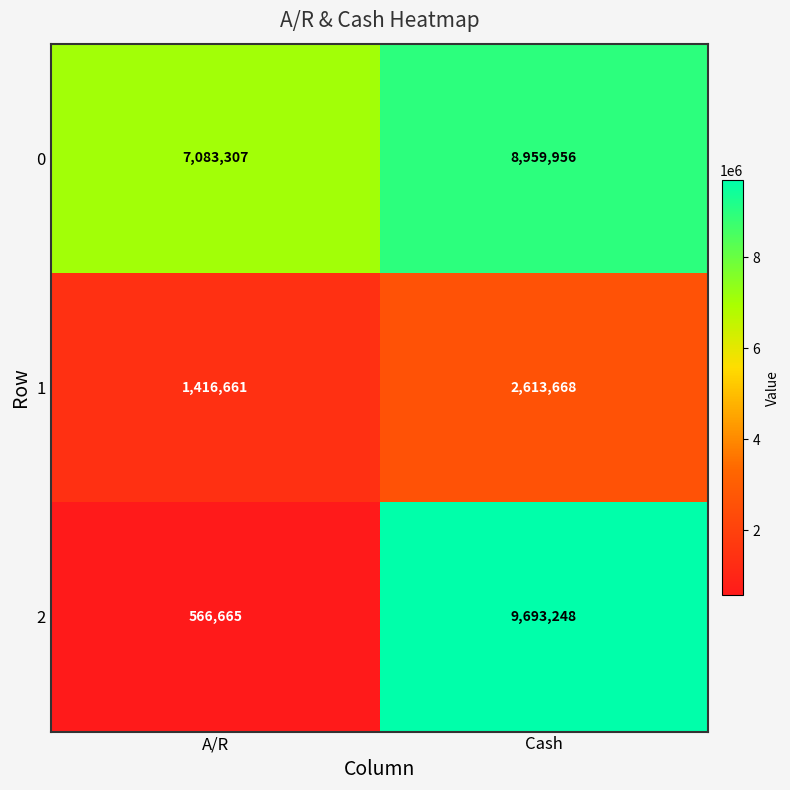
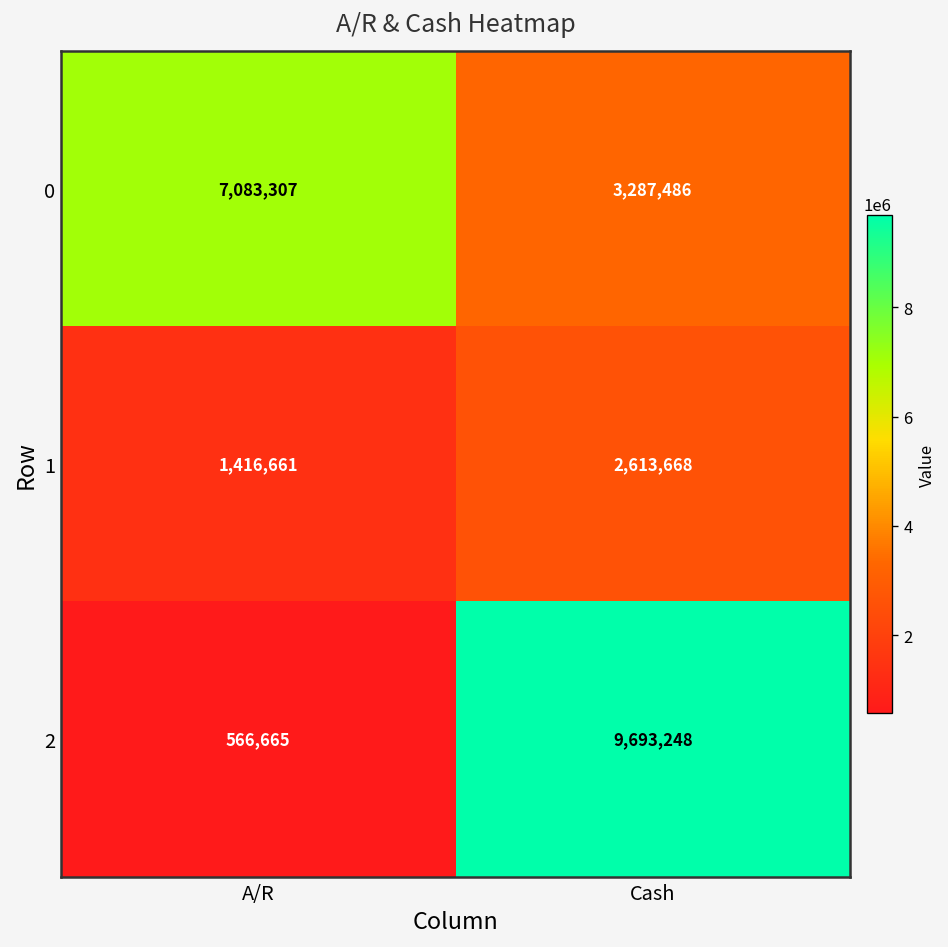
  {
    "0": {
      "A/R": "7,083,307",
-     "Cash": "8,959,956"
+     "Cash": "3,287,486"
    },
    "1": {
      "A/R": "1,416,661",
      "Cash": "2,613,668"
    },
    "2": {
      "A/R": "566,665",
      "Cash": "9,693,248"
    }
  }
